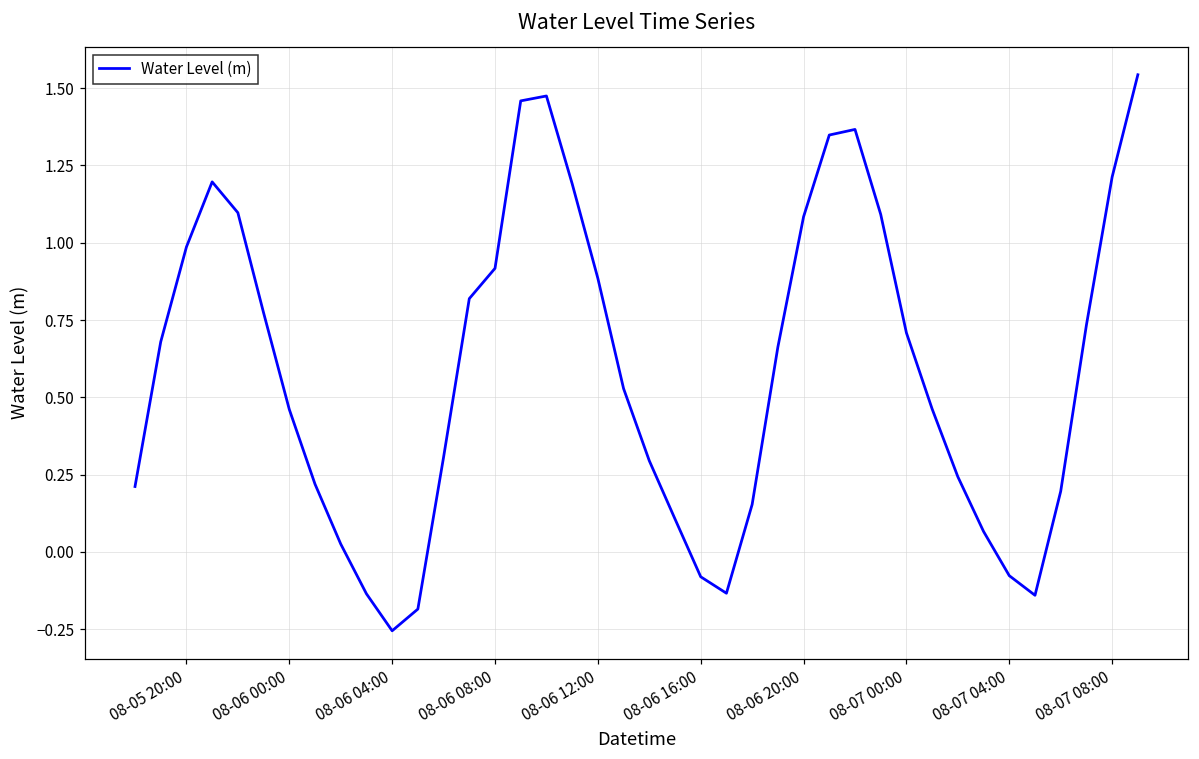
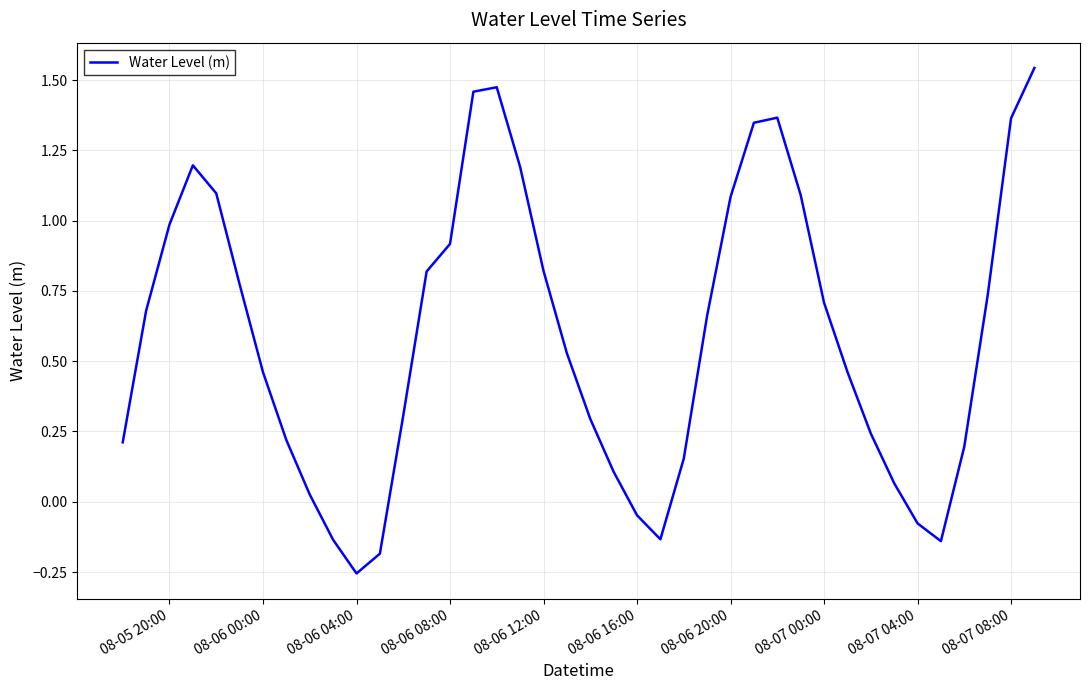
  {
    "08-05 20:00": 0.99,
    "08-06 00:00": 0.46,
    "08-06 04:00": -0.26,
    "08-06 08:00": 0.92,
-   "08-06 12:00": 0.88,
-   "08-06 16:00": -0.08,
+   "08-06 12:00": 0.82,
+   "08-06 16:00": -0.05,
    "08-06 20:00": 1.08,
    "08-07 00:00": 0.71,
    "08-07 04:00": -0.08,
-   "08-07 08:00": 1.21
+   "08-07 08:00": 1.36
  }
